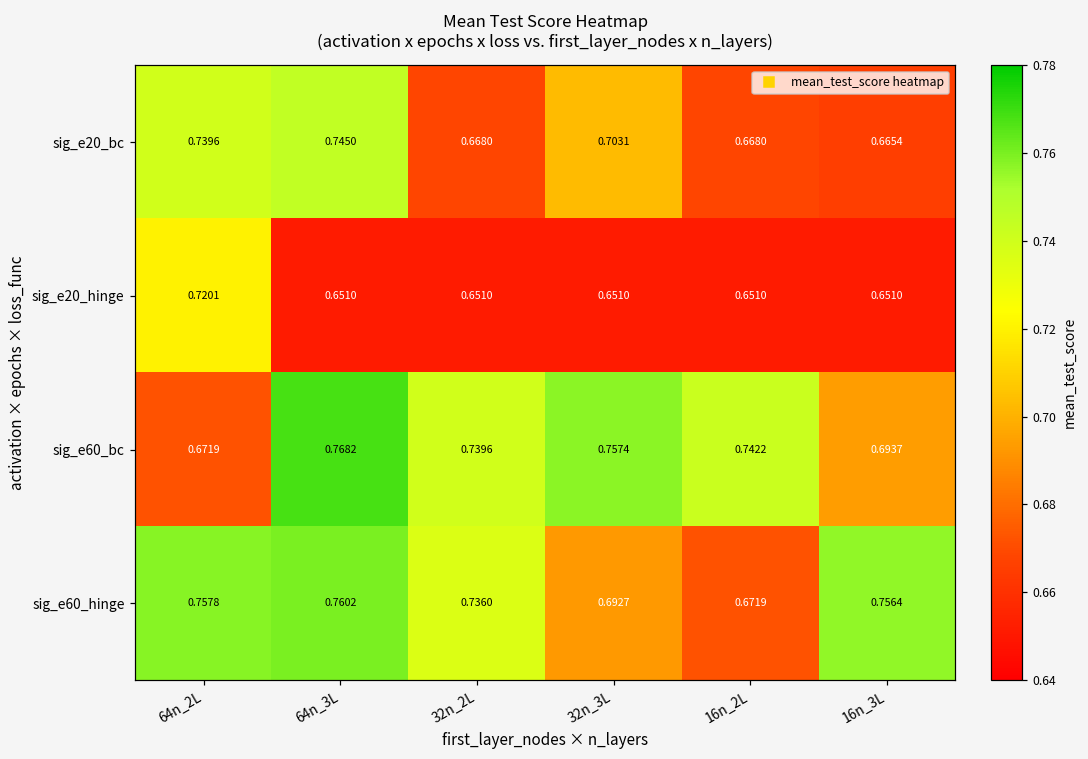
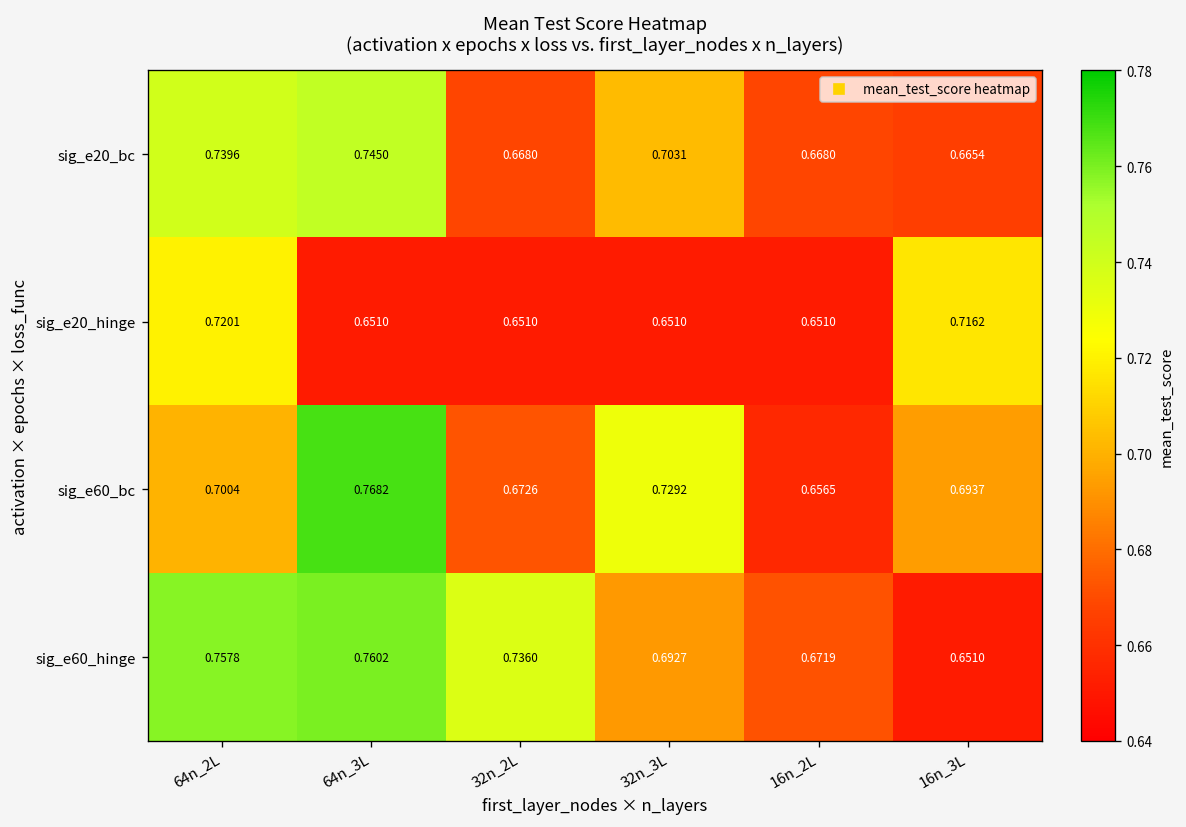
  {
    "sig_e20_bc": {
      "64n_2L": 0.7396,
      "64n_3L": 0.7450,
      "32n_2L": 0.6680,
      "32n_3L": 0.7031,
      "16n_2L": 0.6680,
      "16n_3L": 0.6654
    },
    "sig_e20_hinge": {
      "64n_2L": 0.7201,
      "64n_3L": 0.6510,
      "32n_2L": 0.6510,
      "32n_3L": 0.6510,
      "16n_2L": 0.6510,
-     "16n_3L": 0.6510
+     "16n_3L": 0.7162
    },
    "sig_e60_bc": {
-     "64n_2L": 0.6719,
+     "64n_2L": 0.7004,
      "64n_3L": 0.7682,
-     "32n_2L": 0.7396,
-     "32n_3L": 0.7574,
-     "16n_2L": 0.7422,
+     "32n_2L": 0.6726,
+     "32n_3L": 0.7292,
+     "16n_2L": 0.6565,
      "16n_3L": 0.6937
    },
    "sig_e60_hinge": {
      "64n_2L": 0.7578,
      "64n_3L": 0.7602,
      "32n_2L": 0.7360,
      "32n_3L": 0.6927,
      "16n_2L": 0.6719,
-     "16n_3L": 0.7564
+     "16n_3L": 0.6510
    }
  }
